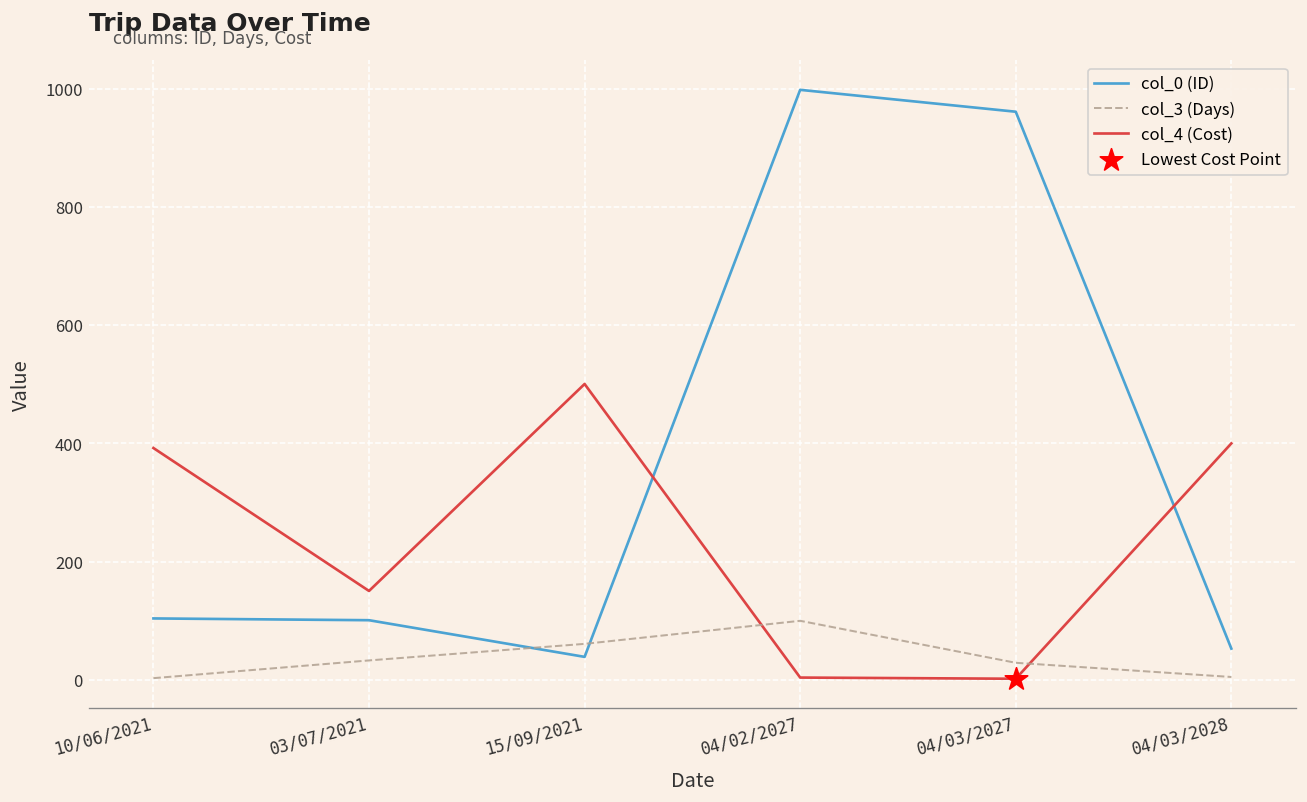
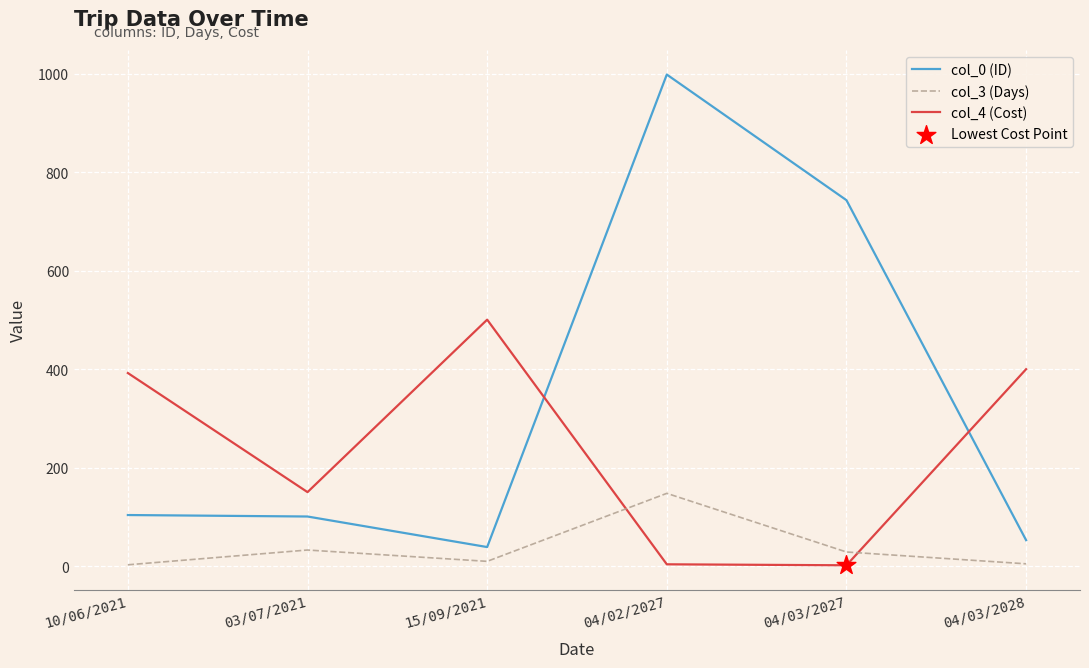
  {
    "col_0 (ID)": {
      "10/06/2021": 100,
      "03/07/2021": 100,
      "15/09/2021": 40,
      "04/02/2027": 1000,
-     "04/03/2027": 960,
+     "04/03/2027": 740,
      "04/03/2028": 50
    },
    "col_3 (Days)": {
      "10/06/2021": 0,
      "03/07/2021": 30,
-     "15/09/2021": 60,
-     "04/02/2027": 100,
+     "15/09/2021": 10,
+     "04/02/2027": 150,
      "04/03/2027": 30,
      "04/03/2028": 10
    },
    "col_4 (Cost)": {
      "10/06/2021": 390,
      "03/07/2021": 150,
      "15/09/2021": 500,
      "04/02/2027": 0,
      "04/03/2028": 400
    }
  }
